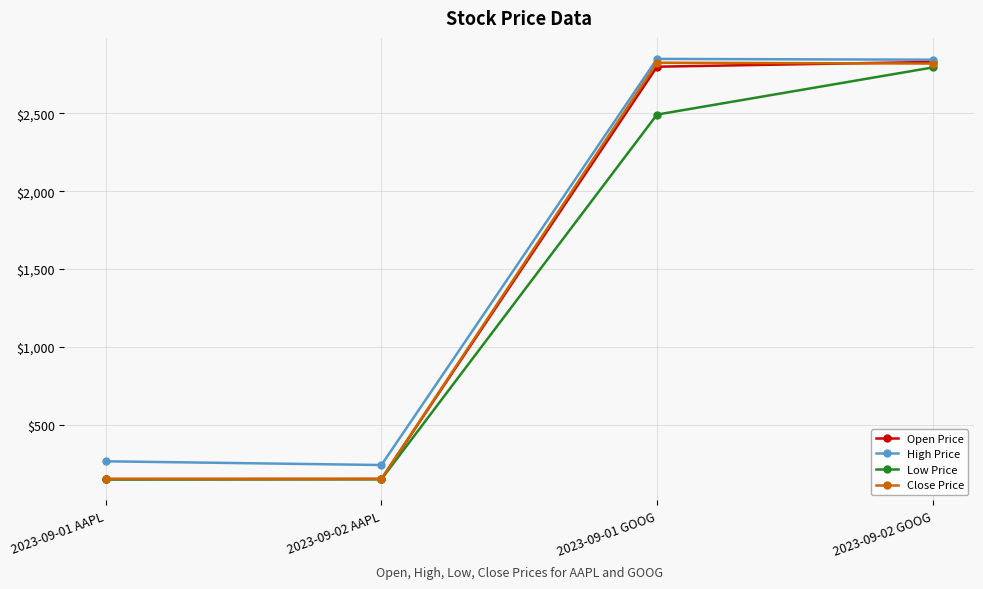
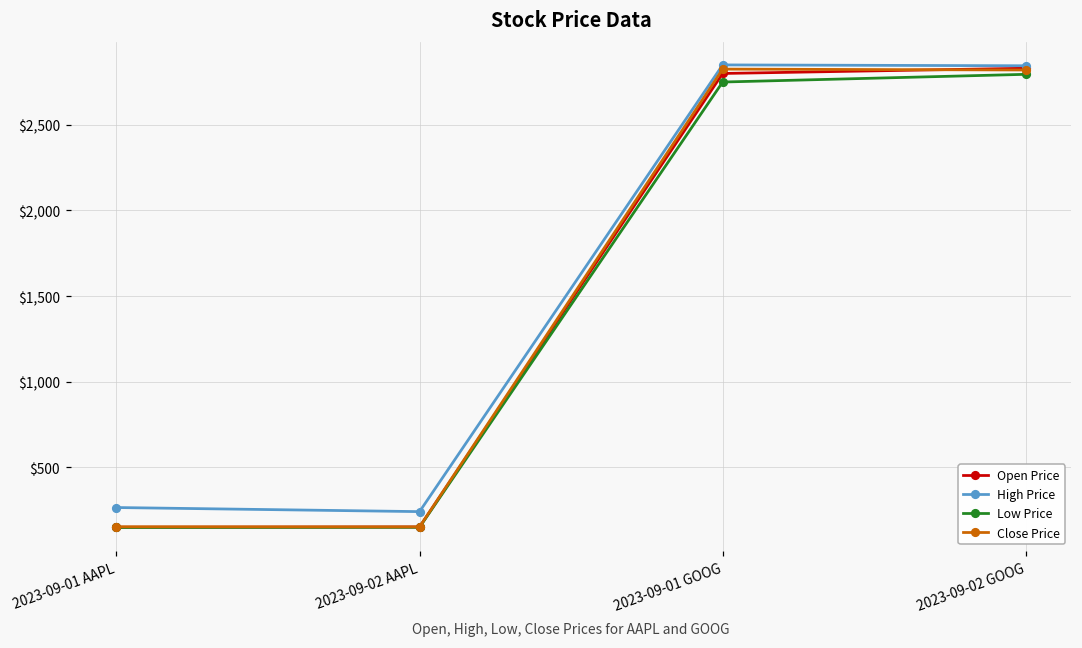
  {
    "Open Price": {
      "2023-09-01 GOOG": "$2,800"
    },
    "High Price": {
      "2023-09-01 AAPL": "$270",
      "2023-09-02 AAPL": "$240",
      "2023-09-01 GOOG": "$2,850"
    },
    "Low Price": {
-     "2023-09-01 GOOG": "$2,490",
+     "2023-09-01 GOOG": "$2,750",
      "2023-09-02 GOOG": "$2,800"
    },
    "Close Price": {
      "2023-09-01 GOOG": "$2,830"
    }
  }
